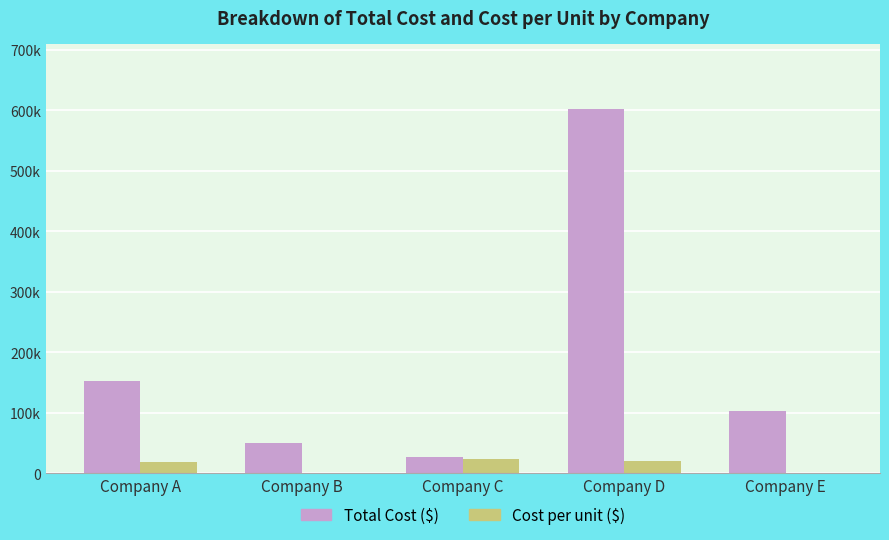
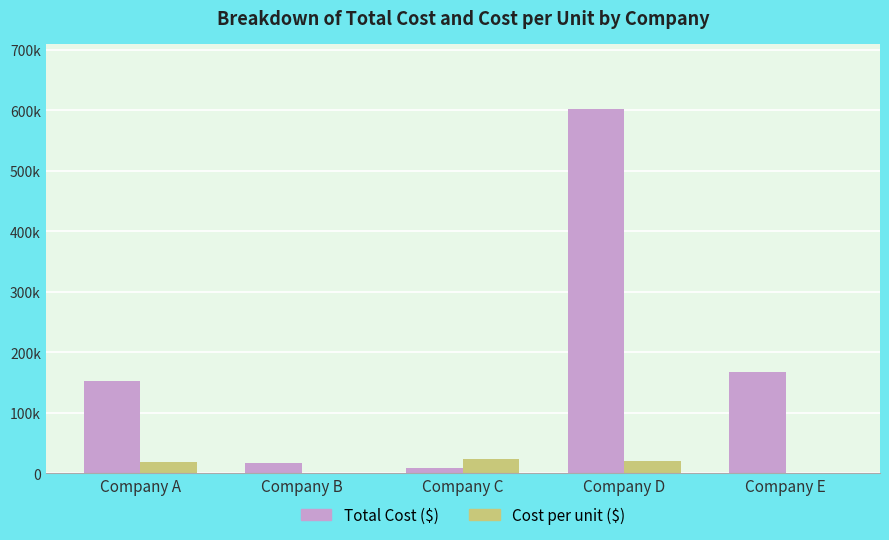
  {
    "Total Cost ($)": {
      "Company A": 150000,
-     "Company B": 50000,
-     "Company C": 30000,
+     "Company B": 20000,
+     "Company C": 10000,
      "Company D": 600000,
-     "Company E": 100000
+     "Company E": 170000
    },
    "Cost per unit ($)": {
      "Company A": 20000,
      "Company C": 20000,
      "Company D": 20000
    }
  }
